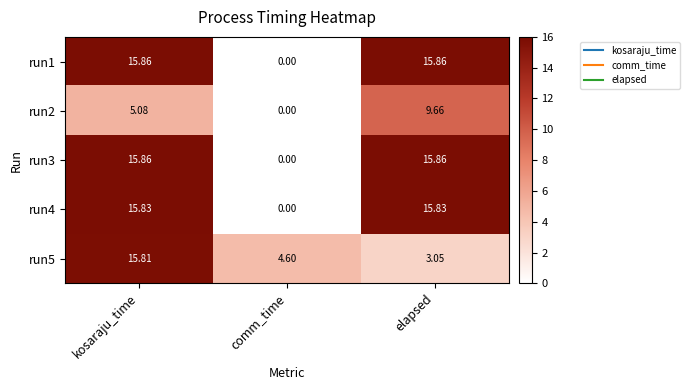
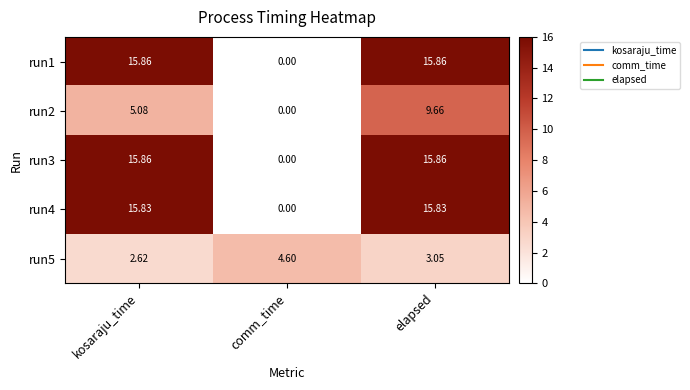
  {
    "run1": {
      "kosaraju_time": 15.86,
      "comm_time": 0.00,
      "elapsed": 15.86
    },
    "run2": {
      "kosaraju_time": 5.08,
      "comm_time": 0.00,
      "elapsed": 9.66
    },
    "run3": {
      "kosaraju_time": 15.86,
      "comm_time": 0.00,
      "elapsed": 15.86
    },
    "run4": {
      "kosaraju_time": 15.83,
      "comm_time": 0.00,
      "elapsed": 15.83
    },
    "run5": {
-     "kosaraju_time": 15.81,
+     "kosaraju_time": 2.62,
      "comm_time": 4.60,
      "elapsed": 3.05
    }
  }
